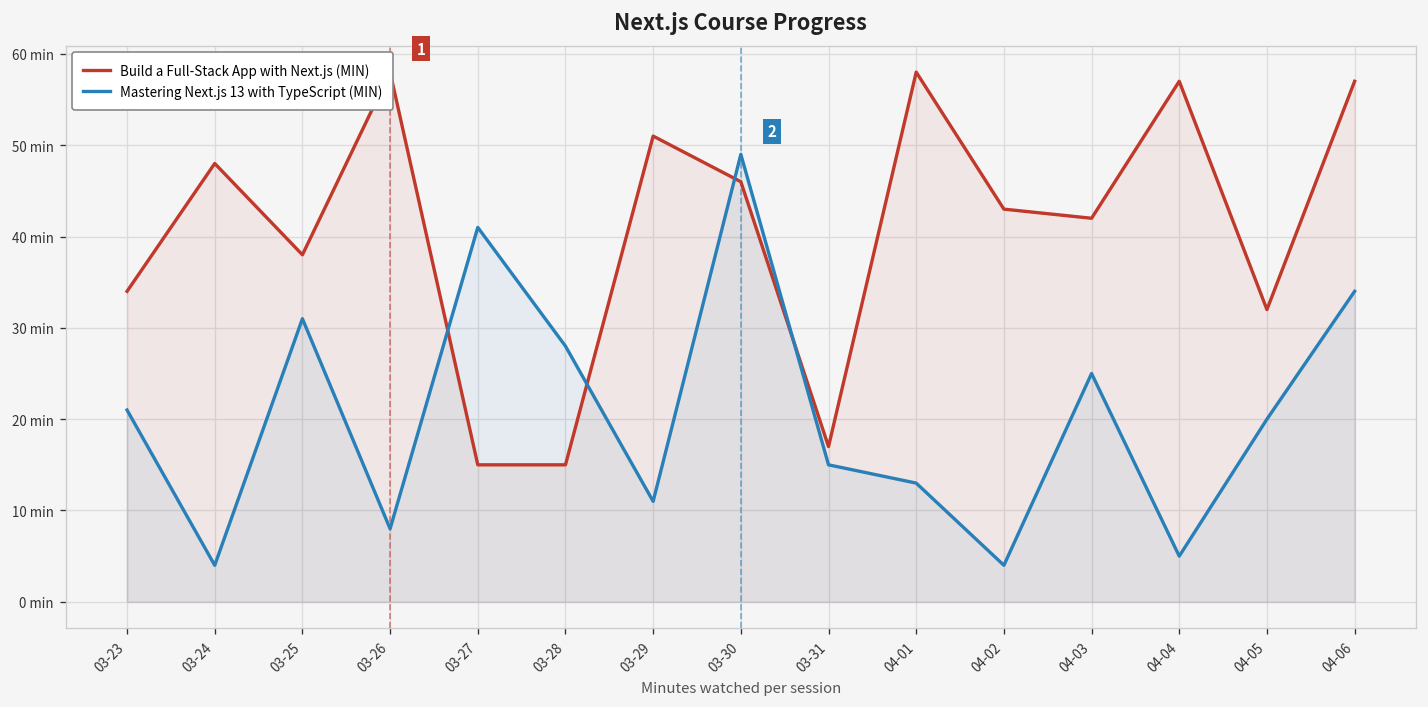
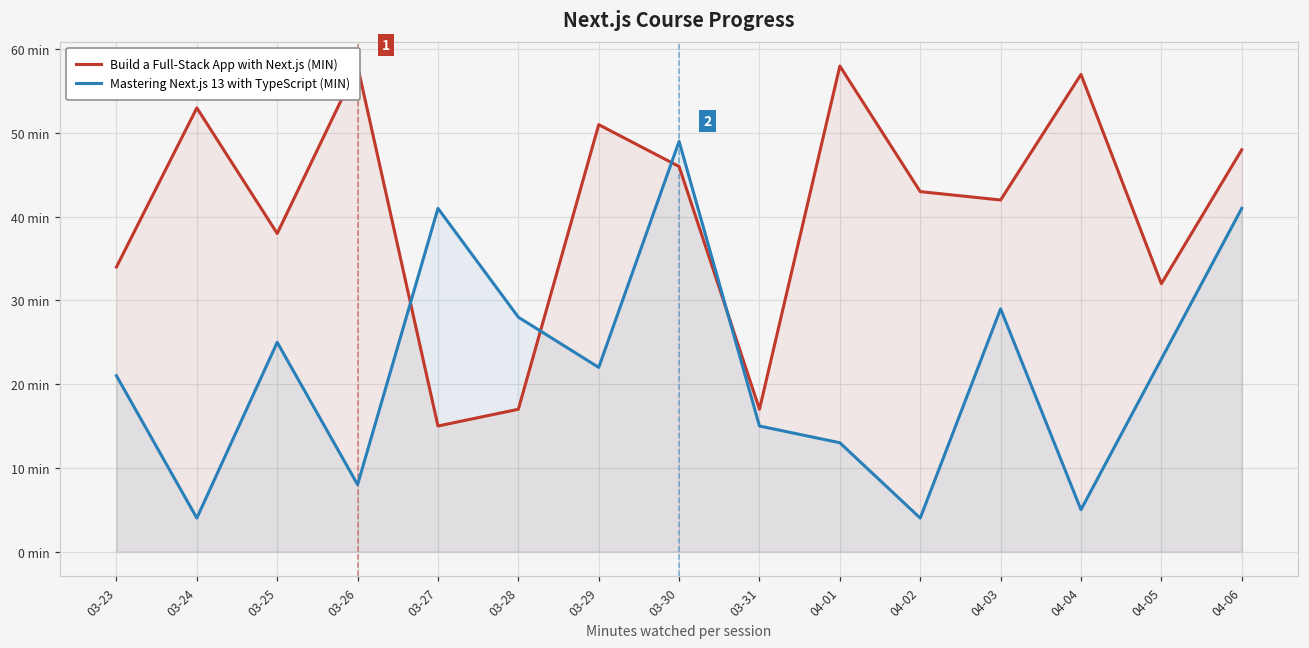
  {
    "Build a Full-Stack App with Next.js (MIN)": {
      "03-23": "34 min",
-     "03-24": "48 min",
+     "03-24": "53 min",
      "03-25": "38 min",
      "03-27": "15 min",
-     "03-28": "15 min",
+     "03-28": "17 min",
      "03-29": "51 min",
      "03-30": "46 min",
      "03-31": "17 min",
      "04-01": "58 min",
      "04-02": "43 min",
      "04-03": "42 min",
      "04-04": "57 min",
      "04-05": "32 min",
-     "04-06": "57 min"
+     "04-06": "48 min"
    },
    "Mastering Next.js 13 with TypeScript (MIN)": {
      "03-23": "21 min",
      "03-24": "4 min",
-     "03-25": "31 min",
+     "03-25": "25 min",
      "03-26": "8 min",
      "03-27": "41 min",
      "03-28": "28 min",
-     "03-29": "11 min",
+     "03-29": "22 min",
      "03-30": "49 min",
      "03-31": "15 min",
      "04-01": "13 min",
      "04-02": "4 min",
-     "04-03": "25 min",
+     "04-03": "29 min",
      "04-04": "5 min",
-     "04-05": "20 min",
-     "04-06": "34 min"
+     "04-05": "23 min",
+     "04-06": "41 min"
    }
  }
